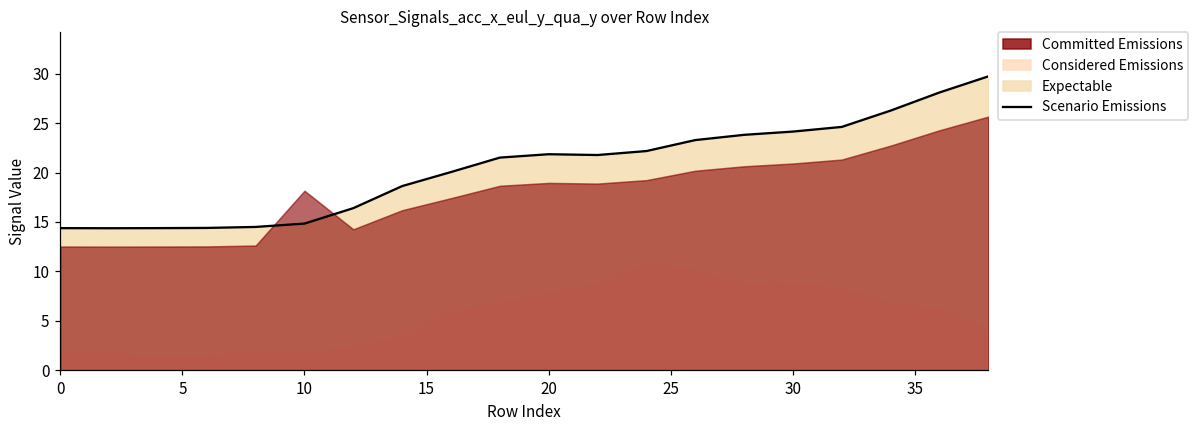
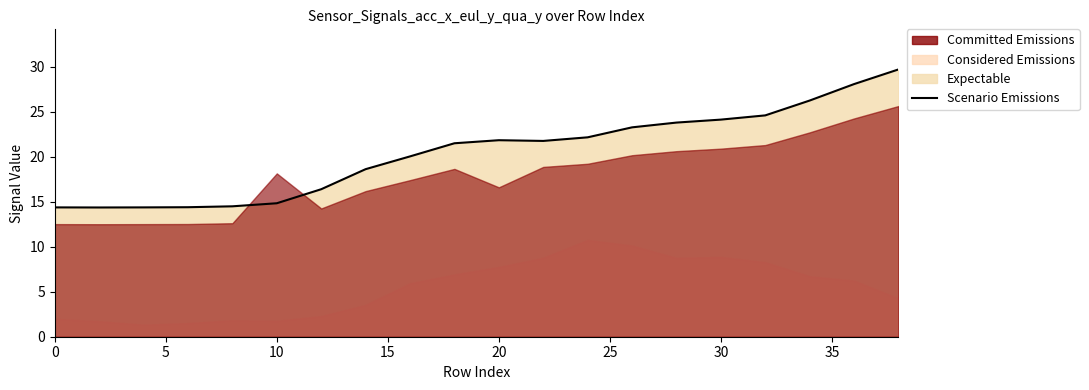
  {
    "Committed Emissions": {
      "0": 13,
      "10": 18,
-     "20": 19,
+     "20": 17,
      "30": 21
    }
  }
